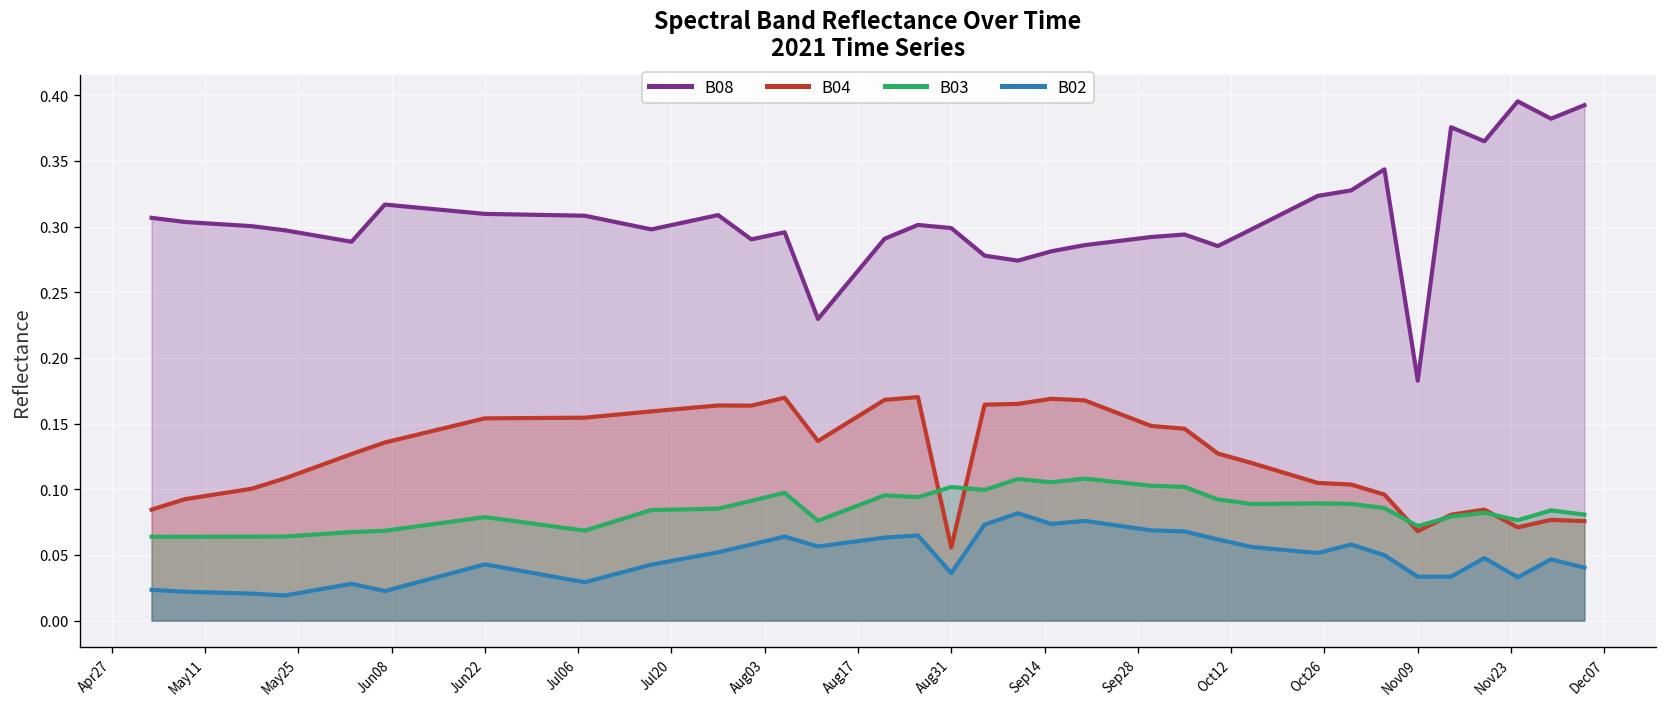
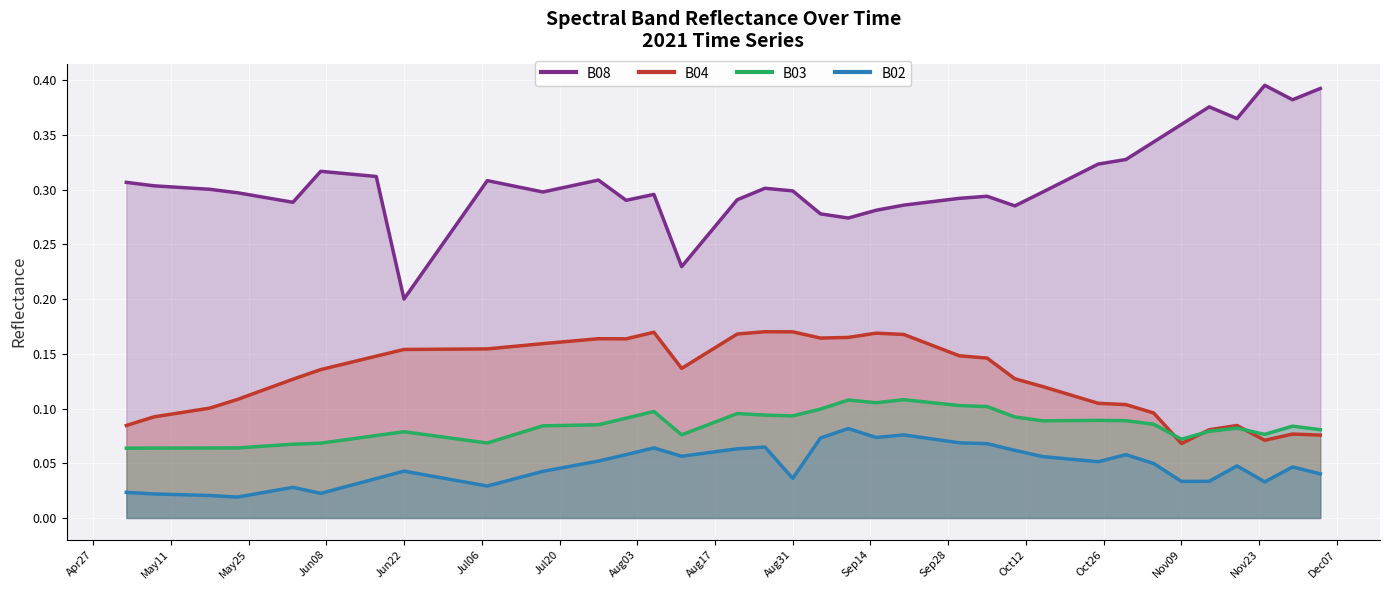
  {
    "B08": {
-     "Jun22": 0.310,
+     "Jun22": 0.200,
      "Aug31": 0.299,
-     "Nov09": 0.183
+     "Nov09": 0.360
    },
    "B04": {
      "Jun22": 0.154,
-     "Aug31": 0.056,
+     "Aug31": 0.170,
      "Nov09": 0.068
    },
    "B03": {
      "Jun22": 0.079,
-     "Aug31": 0.102,
+     "Aug31": 0.093,
      "Nov09": 0.072
    },
    "B02": {
      "Jun22": 0.043,
      "Aug31": 0.036,
      "Nov09": 0.033
    }
  }
